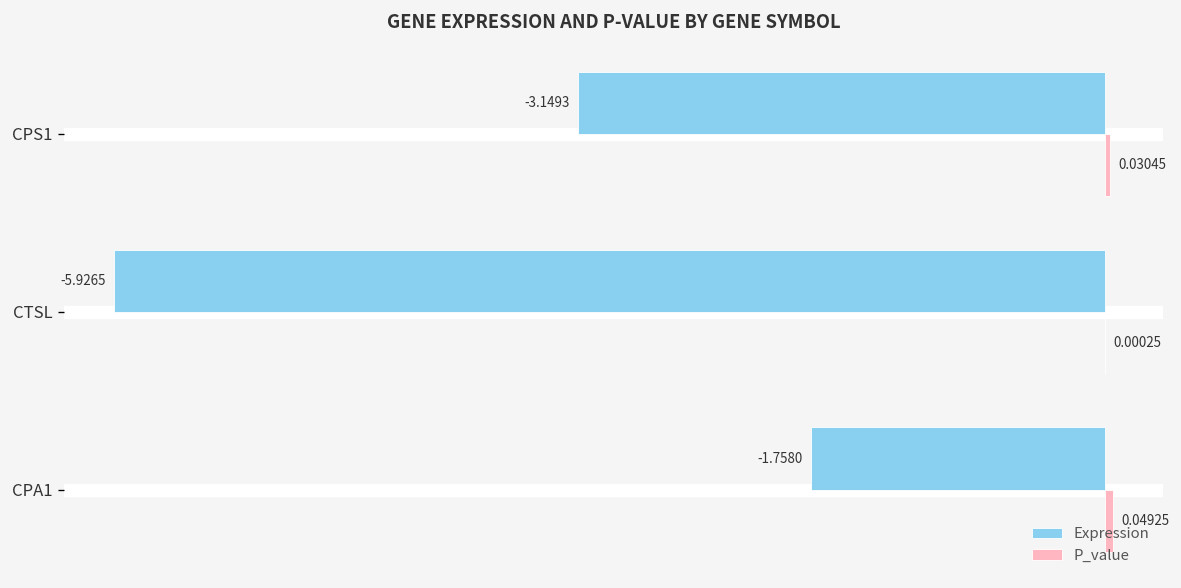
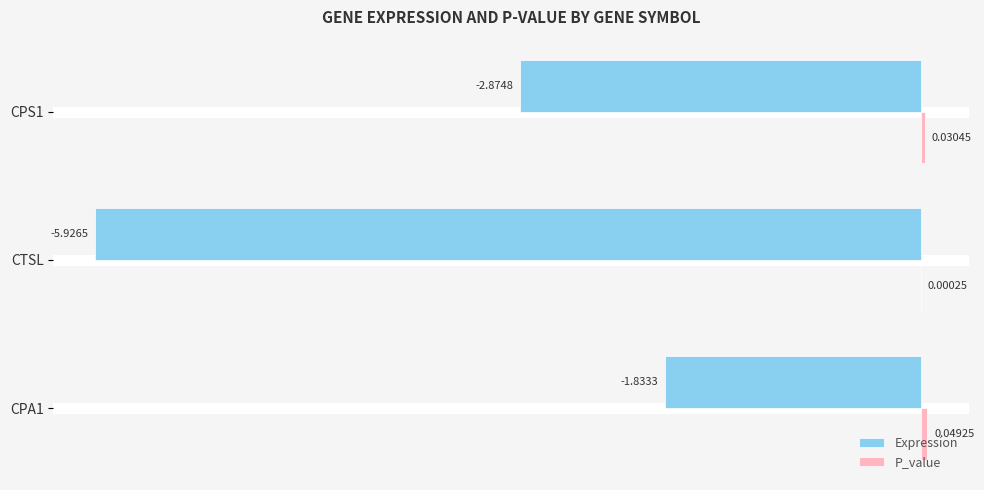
  {
    "Expression": {
-     "CPS1": -3.1493,
+     "CPS1": -2.8748,
      "CTSL": -5.9265,
-     "CPA1": -1.7580
+     "CPA1": -1.8333
    },
    "P_value": {
      "CPS1": 0.03045,
      "CTSL": 0.00025,
      "CPA1": 0.04925
    }
  }
